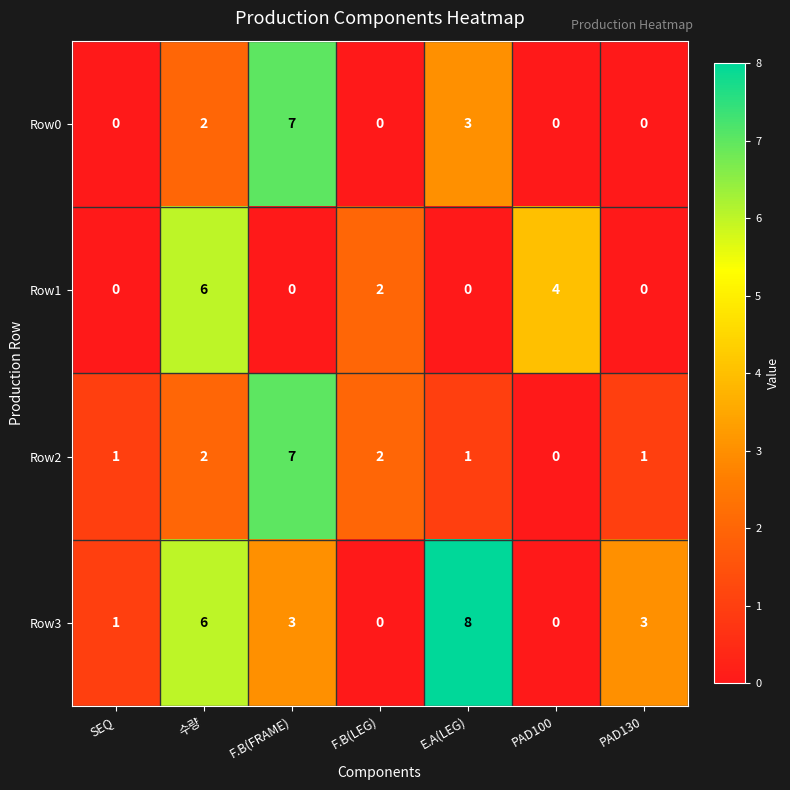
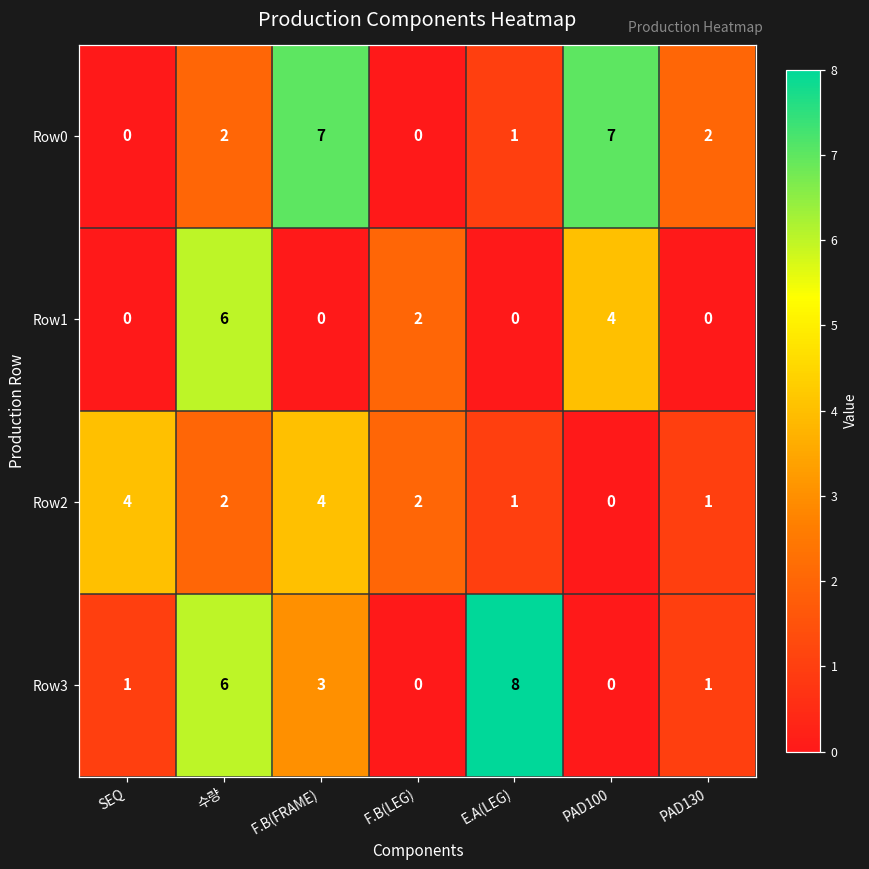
  {
    "Row0": {
      "SEQ": 0,
      "수량": 2,
      "F.B(FRAME)": 7,
      "F.B(LEG)": 0,
-     "E.A(LEG)": 3,
-     "PAD100": 0,
-     "PAD130": 0
+     "E.A(LEG)": 1,
+     "PAD100": 7,
+     "PAD130": 2
    },
    "Row1": {
      "SEQ": 0,
      "수량": 6,
      "F.B(FRAME)": 0,
      "F.B(LEG)": 2,
      "E.A(LEG)": 0,
      "PAD100": 4,
      "PAD130": 0
    },
    "Row2": {
-     "SEQ": 1,
+     "SEQ": 4,
      "수량": 2,
-     "F.B(FRAME)": 7,
+     "F.B(FRAME)": 4,
      "F.B(LEG)": 2,
      "E.A(LEG)": 1,
      "PAD100": 0,
      "PAD130": 1
    },
    "Row3": {
      "SEQ": 1,
      "수량": 6,
      "F.B(FRAME)": 3,
      "F.B(LEG)": 0,
      "E.A(LEG)": 8,
      "PAD100": 0,
-     "PAD130": 3
+     "PAD130": 1
    }
  }
